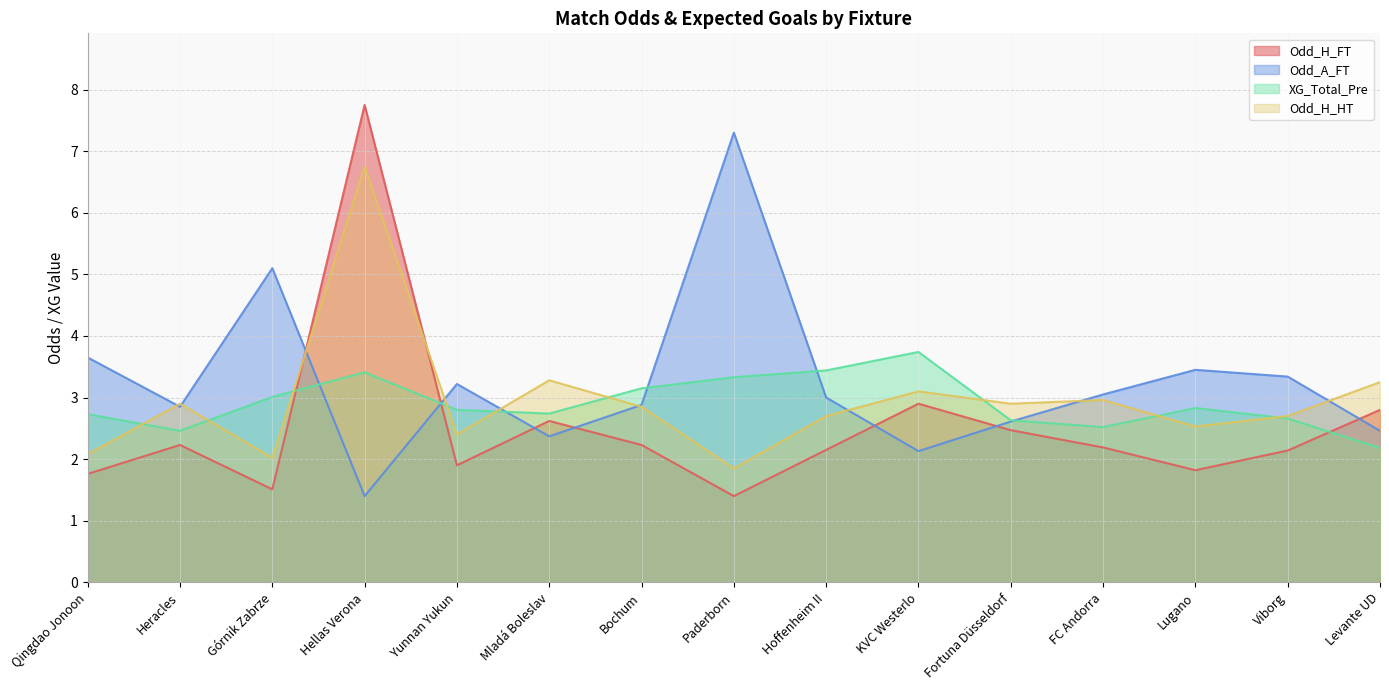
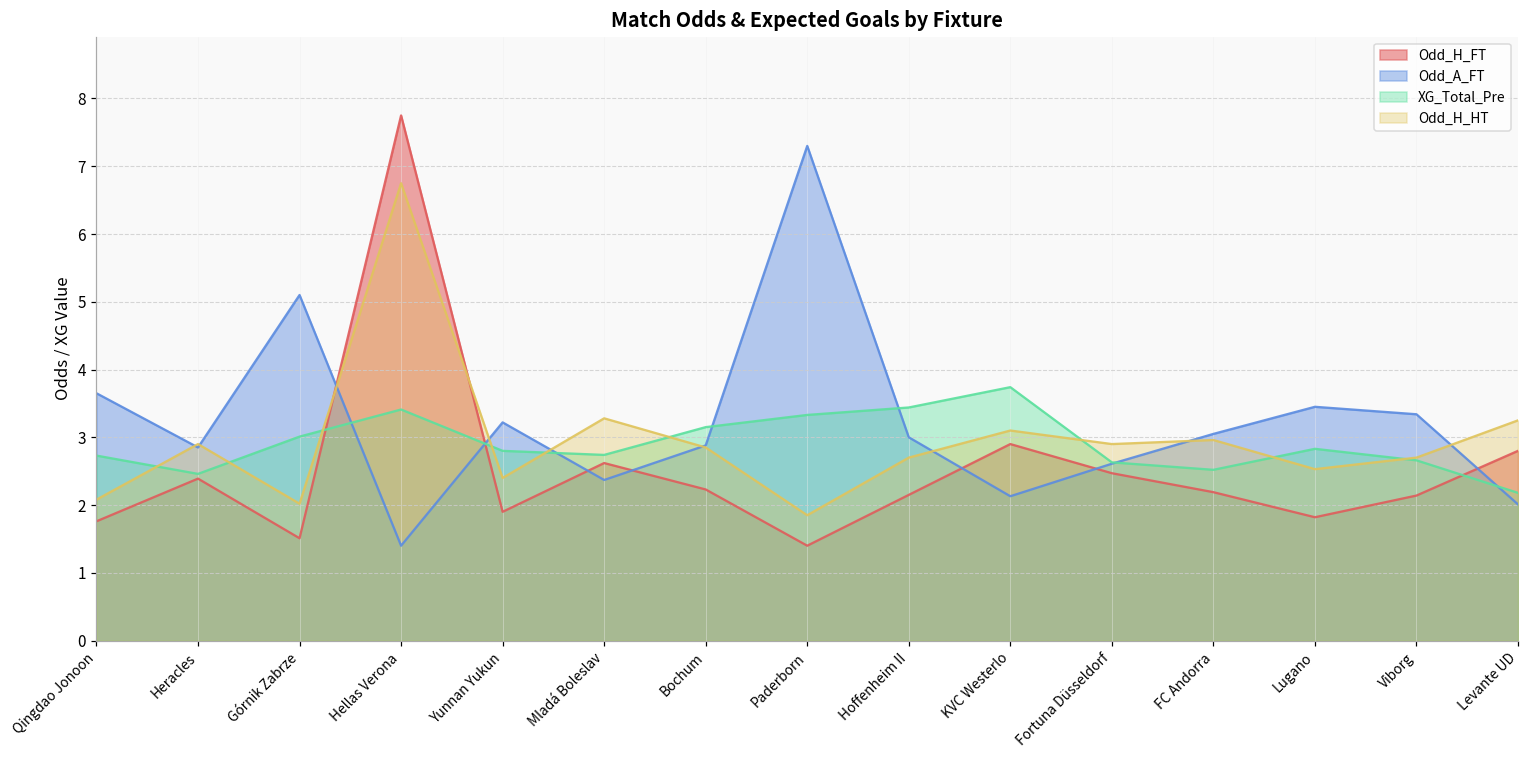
  {
    "Odd_H_FT": {
      "Qingdao Jonoon": 1.8,
-     "Heracles": 2.2,
+     "Heracles": 2.4,
      "Górnik Zabrze": 1.5,
      "Hellas Verona": 7.8,
      "Yunnan Yukun": 1.9,
      "Mladá Boleslav": 2.6,
      "Bochum": 2.2,
      "Paderborn": 1.4,
      "Hoffenheim II": 2.2,
      "KVC Westerlo": 2.9,
      "Fortuna Düsseldorf": 2.5,
      "FC Andorra": 2.2,
      "Lugano": 1.8,
      "Viborg": 2.1,
      "Levante UD": 2.8
    },
    "Odd_A_FT": {
      "Qingdao Jonoon": 3.7,
      "Heracles": 2.9,
      "Górnik Zabrze": 5.1,
      "Hellas Verona": 1.4,
      "Yunnan Yukun": 3.2,
      "Mladá Boleslav": 2.4,
      "Paderborn": 7.3,
      "Hoffenheim II": 3.0,
      "KVC Westerlo": 2.1,
      "FC Andorra": 3.1,
      "Lugano": 3.5,
      "Viborg": 3.3,
-     "Levante UD": 2.5
+     "Levante UD": 2.0
    },
    "XG_Total_Pre": {
      "Qingdao Jonoon": 2.7,
      "Heracles": 2.5,
      "Górnik Zabrze": 3.0,
      "Hellas Verona": 3.4,
      "Yunnan Yukun": 2.8,
      "Mladá Boleslav": 2.7,
      "Bochum": 3.2,
      "Paderborn": 3.3,
      "Hoffenheim II": 3.4,
      "KVC Westerlo": 3.7,
      "FC Andorra": 2.5,
      "Lugano": 2.8,
      "Levante UD": 2.2
    },
    "Odd_H_HT": {
      "Qingdao Jonoon": 2.1,
      "Heracles": 2.9,
      "Górnik Zabrze": 2.0,
      "Hellas Verona": 6.8,
      "Yunnan Yukun": 2.4,
      "Mladá Boleslav": 3.3,
      "Paderborn": 1.9,
      "Hoffenheim II": 2.7,
      "KVC Westerlo": 3.1,
      "Fortuna Düsseldorf": 2.9,
      "FC Andorra": 3.0,
      "Lugano": 2.5,
      "Levante UD": 3.3
    }
  }
